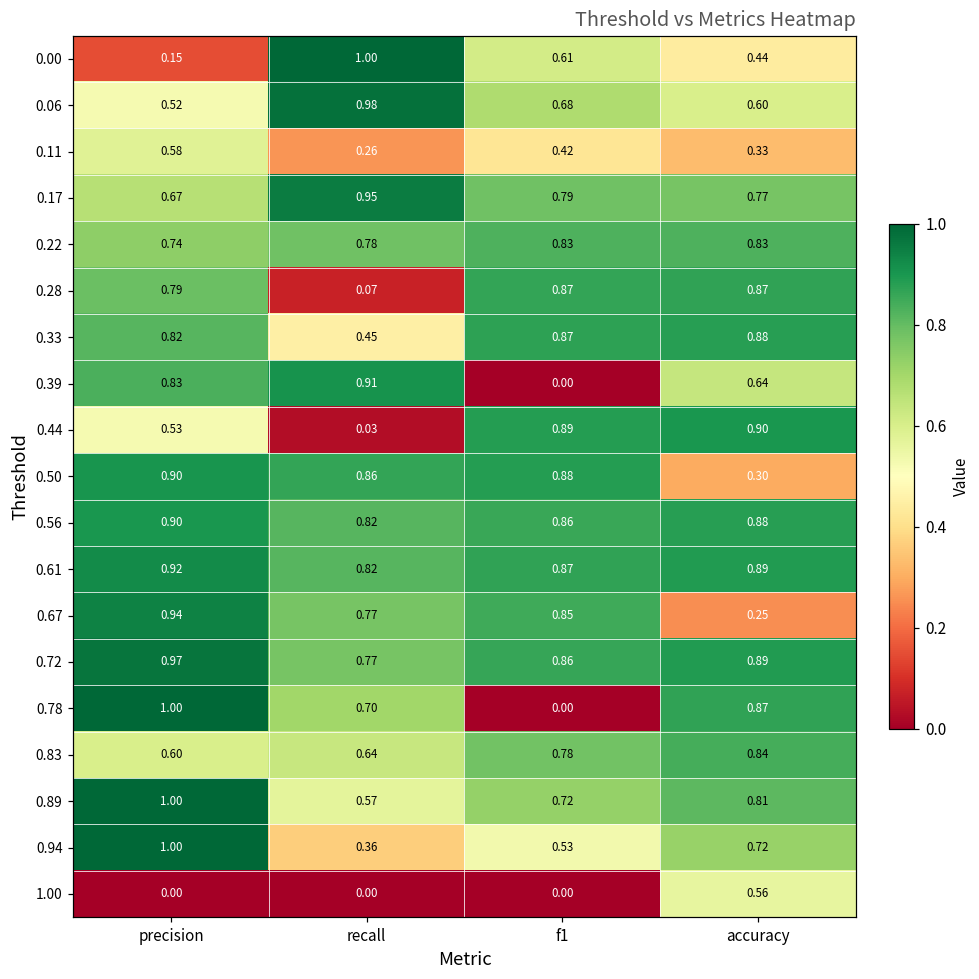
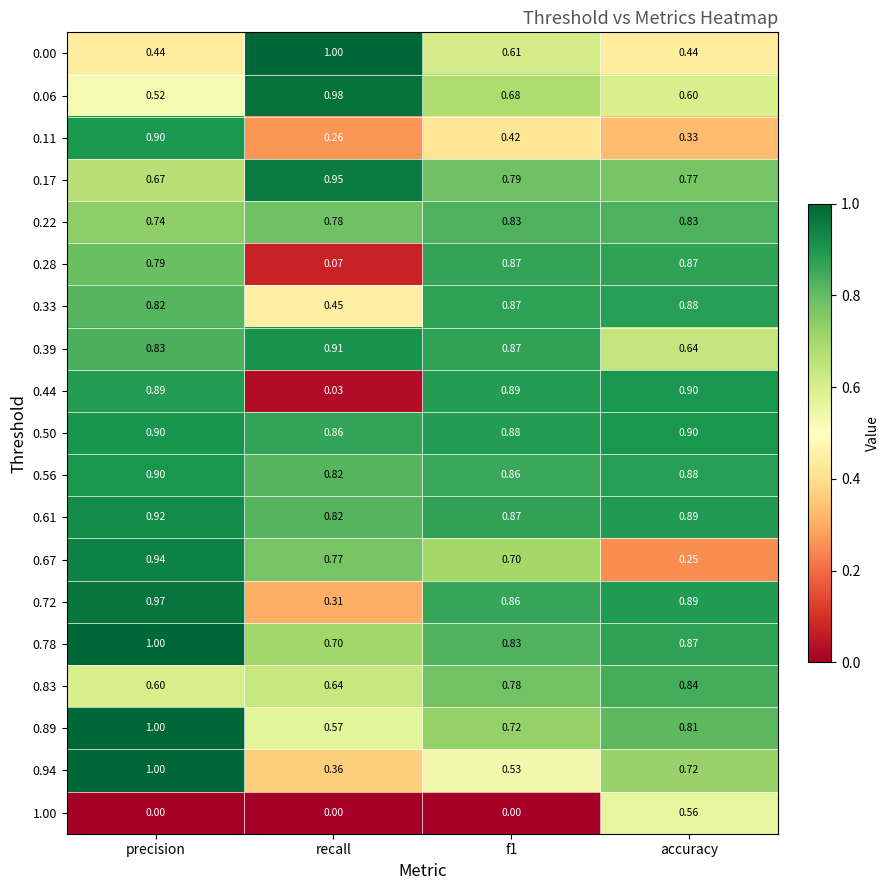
  {
    "0.00": {
-     "precision": 0.15,
+     "precision": 0.44,
      "recall": 1.00,
      "f1": 0.61,
      "accuracy": 0.44
    },
    "0.06": {
      "precision": 0.52,
      "recall": 0.98,
      "f1": 0.68,
      "accuracy": 0.60
    },
    "0.11": {
-     "precision": 0.58,
+     "precision": 0.90,
      "recall": 0.26,
      "f1": 0.42,
      "accuracy": 0.33
    },
    "0.17": {
      "precision": 0.67,
      "recall": 0.95,
      "f1": 0.79,
      "accuracy": 0.77
    },
    "0.22": {
      "precision": 0.74,
      "recall": 0.78,
      "f1": 0.83,
      "accuracy": 0.83
    },
    "0.28": {
      "precision": 0.79,
      "recall": 0.07,
      "f1": 0.87,
      "accuracy": 0.87
    },
    "0.33": {
      "precision": 0.82,
      "recall": 0.45,
      "f1": 0.87,
      "accuracy": 0.88
    },
    "0.39": {
      "precision": 0.83,
      "recall": 0.91,
-     "f1": 0.00,
+     "f1": 0.87,
      "accuracy": 0.64
    },
    "0.44": {
-     "precision": 0.53,
+     "precision": 0.89,
      "recall": 0.03,
      "f1": 0.89,
      "accuracy": 0.90
    },
    "0.50": {
      "precision": 0.90,
      "recall": 0.86,
      "f1": 0.88,
-     "accuracy": 0.30
+     "accuracy": 0.90
    },
    "0.56": {
      "precision": 0.90,
      "recall": 0.82,
      "f1": 0.86,
      "accuracy": 0.88
    },
    "0.61": {
      "precision": 0.92,
      "recall": 0.82,
      "f1": 0.87,
      "accuracy": 0.89
    },
    "0.67": {
      "precision": 0.94,
      "recall": 0.77,
-     "f1": 0.85,
+     "f1": 0.70,
      "accuracy": 0.25
    },
    "0.72": {
      "precision": 0.97,
-     "recall": 0.77,
+     "recall": 0.31,
      "f1": 0.86,
      "accuracy": 0.89
    },
    "0.78": {
      "precision": 1.00,
      "recall": 0.70,
-     "f1": 0.00,
+     "f1": 0.83,
      "accuracy": 0.87
    },
    "0.83": {
      "precision": 0.60,
      "recall": 0.64,
      "f1": 0.78,
      "accuracy": 0.84
    },
    "0.89": {
      "precision": 1.00,
      "recall": 0.57,
      "f1": 0.72,
      "accuracy": 0.81
    },
    "0.94": {
      "precision": 1.00,
      "recall": 0.36,
      "f1": 0.53,
      "accuracy": 0.72
    },
    "1.00": {
      "precision": 0.00,
      "recall": 0.00,
      "f1": 0.00,
      "accuracy": 0.56
    }
  }
